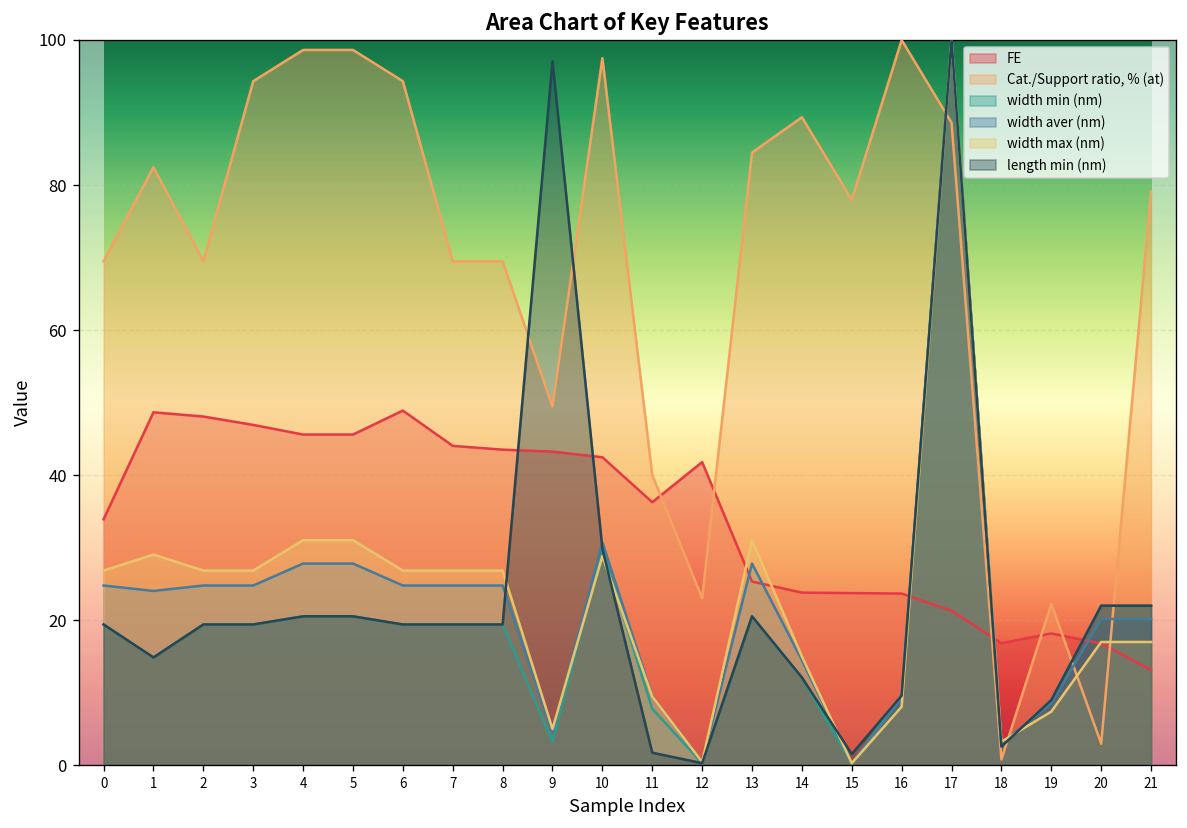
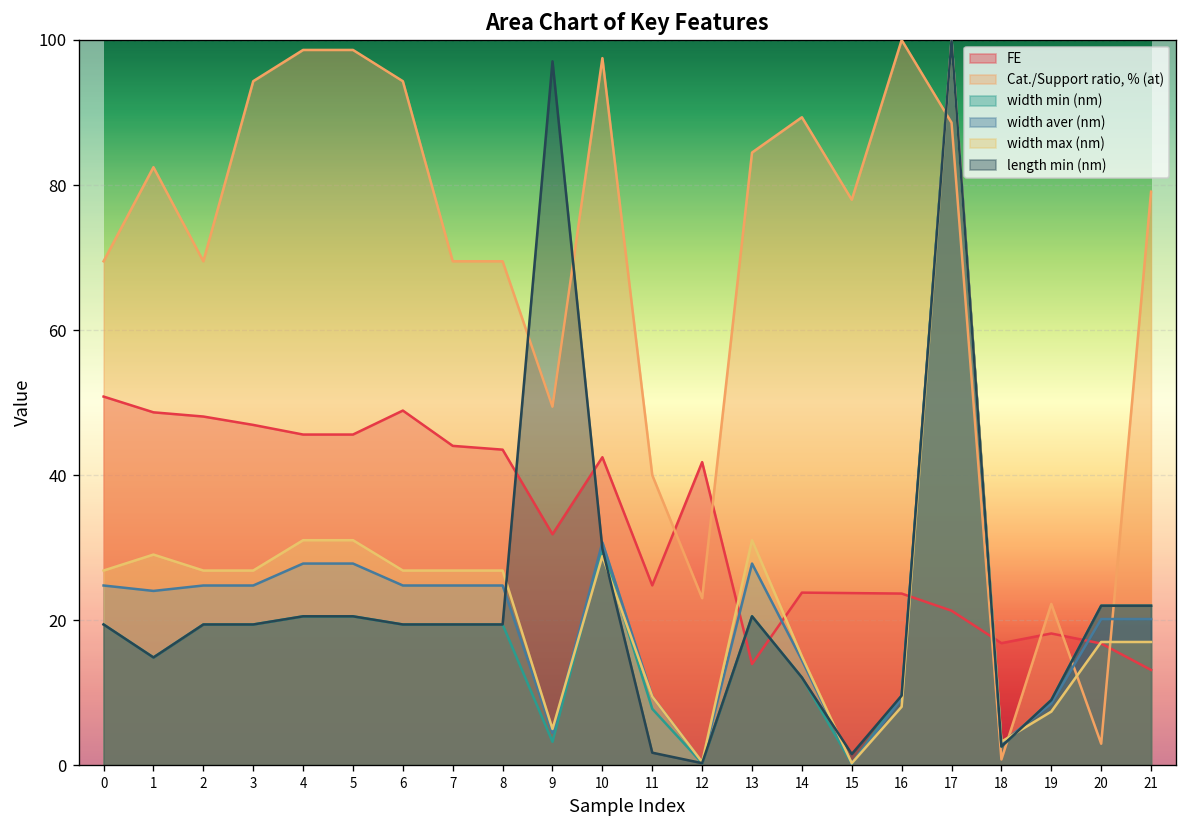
  {
    "FE": {
-     "0": 34,
+     "0": 51,
      "1": 49,
      "2": 48,
      "3": 47,
      "4": 46,
      "5": 46,
      "6": 49,
      "7": 44,
      "8": 44,
-     "9": 43,
+     "9": 32,
      "10": 42,
-     "11": 36,
+     "11": 25,
      "12": 42,
-     "13": 25,
+     "13": 14,
      "14": 24,
      "15": 24,
      "16": 24,
      "17": 21,
      "18": 17,
      "19": 18,
      "21": 13
    }
  }
